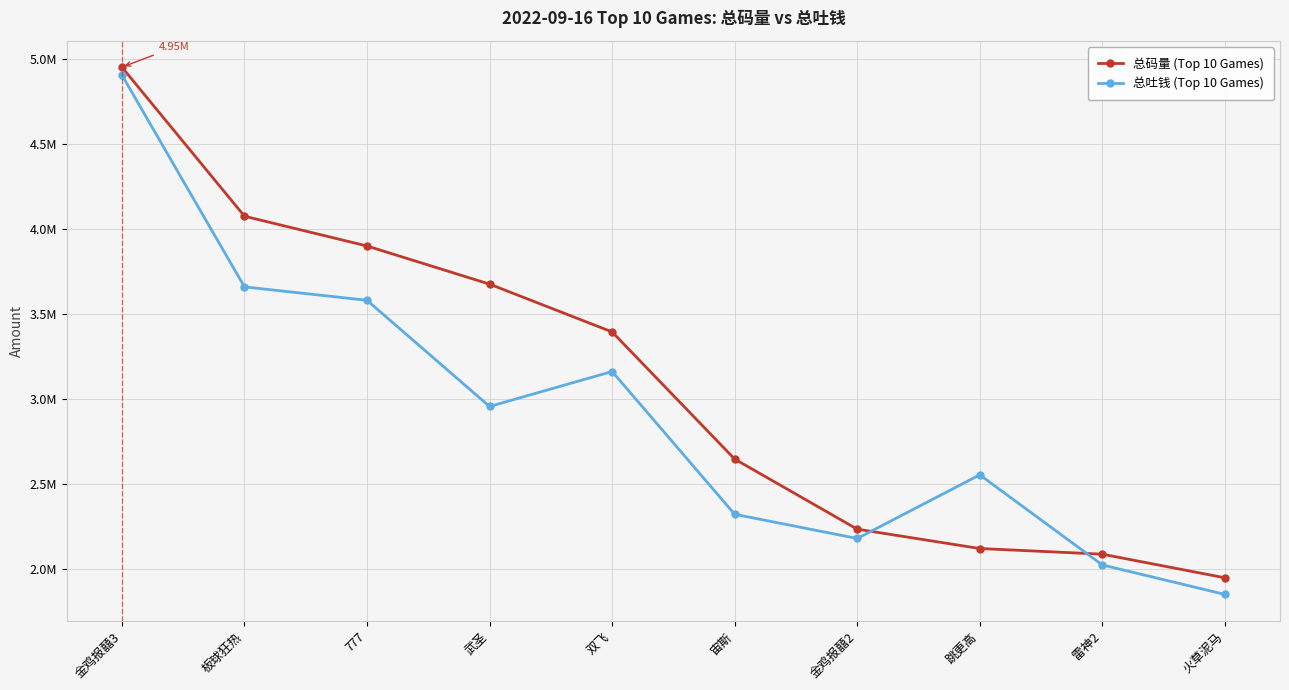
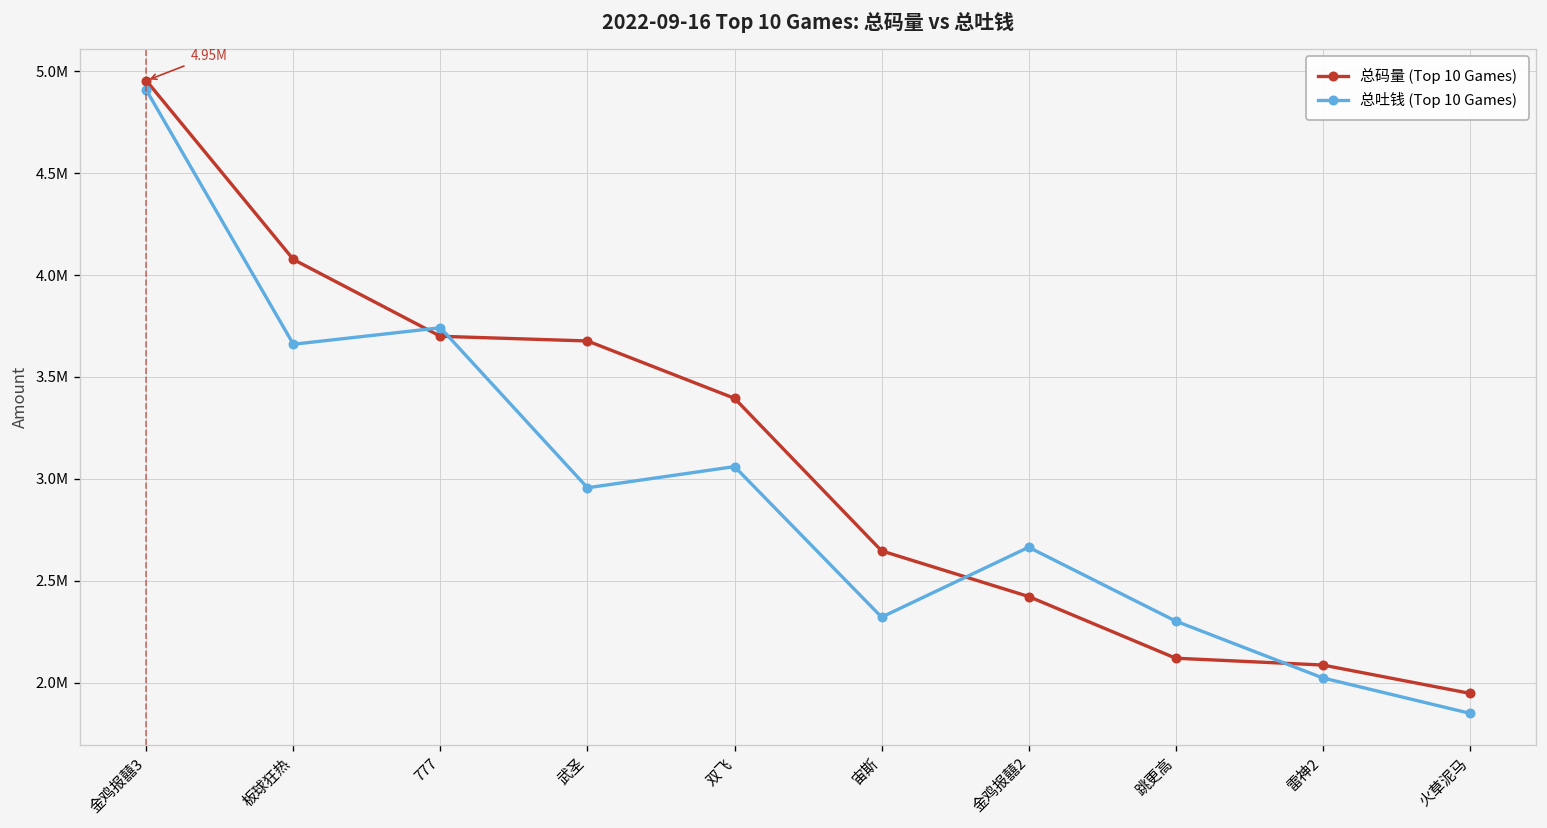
  {
    "总码量 (Top 10 Games)": {
      "板球狂热": 4080000,
-     "777": 3900000,
+     "777": 3700000,
      "武圣": 3680000,
      "双飞": 3400000,
      "宙斯": 2650000,
-     "金鸡报囍2": 2230000,
+     "金鸡报囍2": 2420000,
      "跳更高": 2120000,
      "雷神2": 2090000,
      "火草泥马": 1950000
    },
    "总吐钱 (Top 10 Games)": {
      "金鸡报囍3": 4910000,
      "板球狂热": 3660000,
-     "777": 3580000,
+     "777": 3740000,
      "武圣": 2960000,
-     "双飞": 3160000,
+     "双飞": 3060000,
      "宙斯": 2320000,
-     "金鸡报囍2": 2180000,
-     "跳更高": 2550000,
+     "金鸡报囍2": 2660000,
+     "跳更高": 2300000,
      "雷神2": 2020000,
      "火草泥马": 1850000
    }
  }
